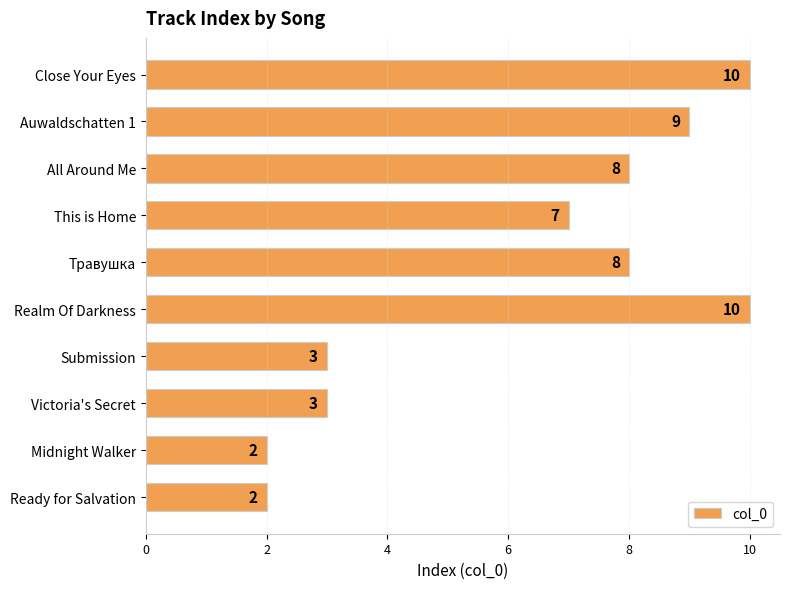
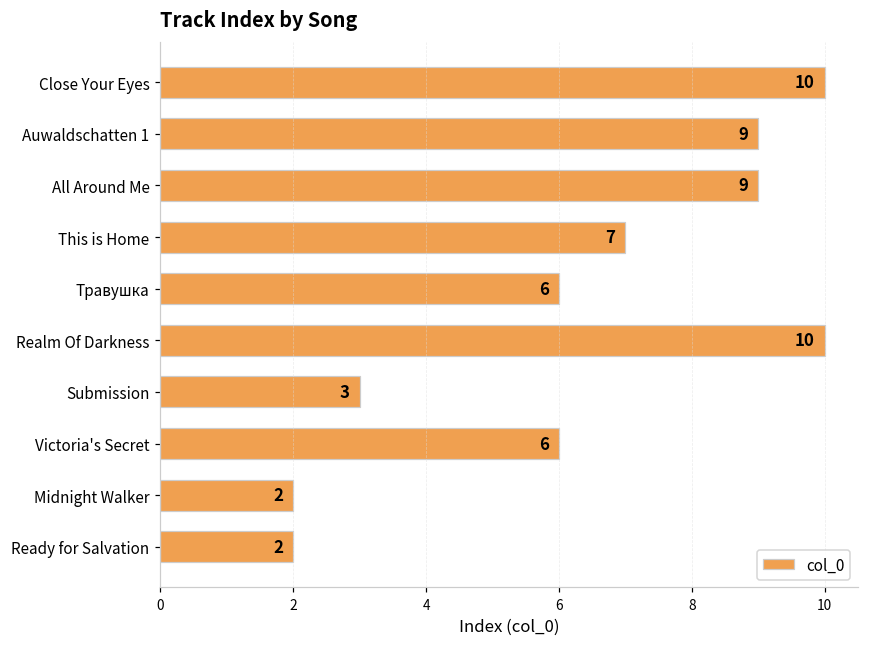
  {
    "Close Your Eyes": 10,
    "Auwaldschatten 1": 9,
-   "All Around Me": 8,
+   "All Around Me": 9,
    "This is Home": 7,
-   "Травушка": 8,
+   "Травушка": 6,
    "Realm Of Darkness": 10,
    "Submission": 3,
-   "Victoria's Secret": 3,
+   "Victoria's Secret": 6,
    "Midnight Walker": 2,
    "Ready for Salvation": 2
  }
